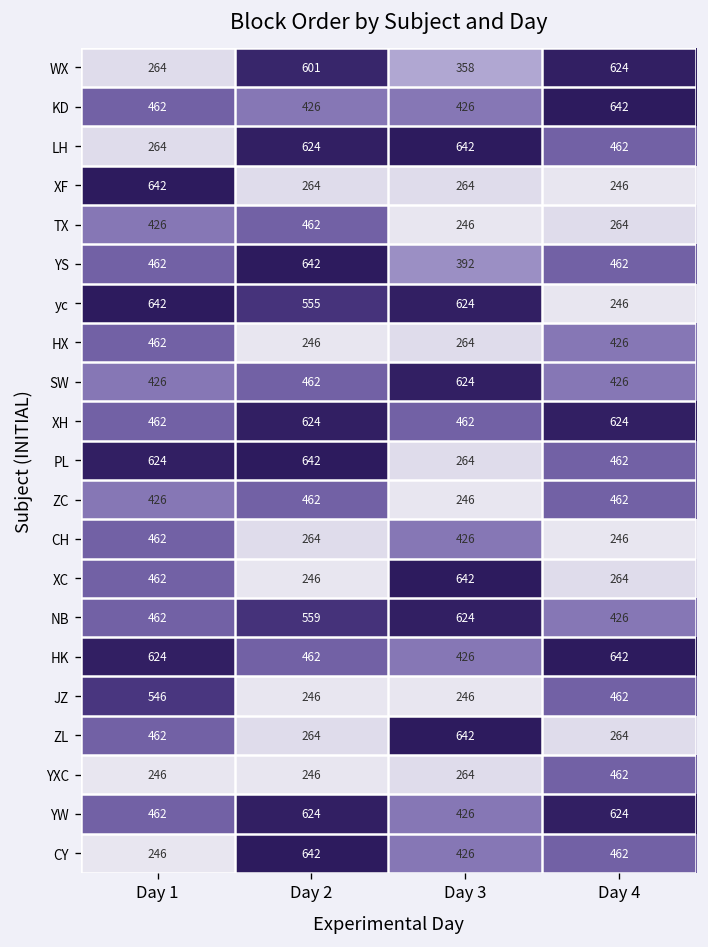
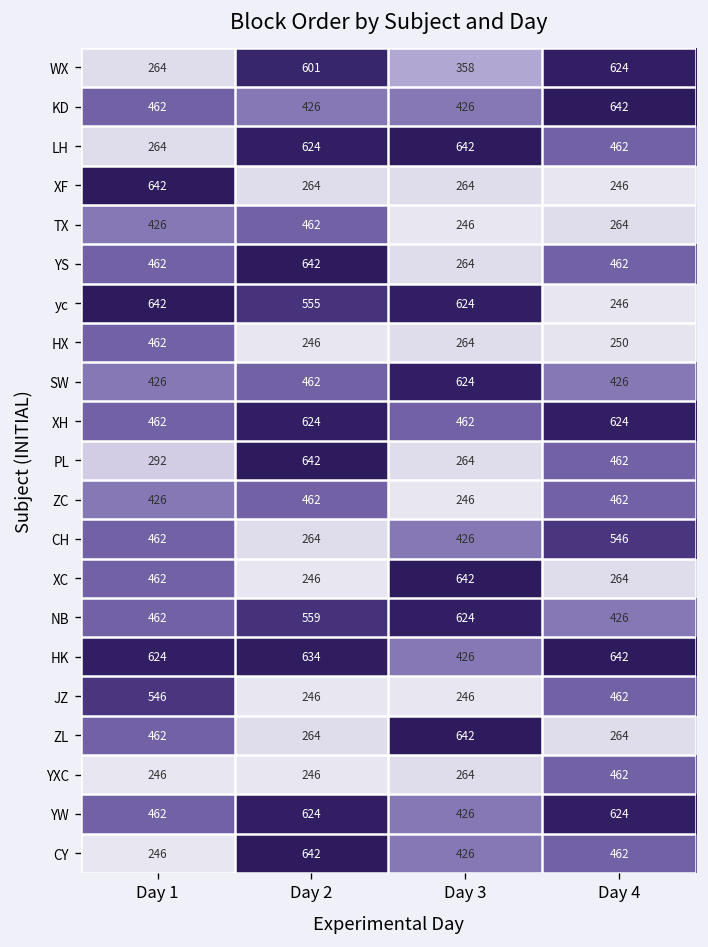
  {
    "WX": {
      "Day 1": 264,
      "Day 2": 601,
      "Day 3": 358,
      "Day 4": 624
    },
    "KD": {
      "Day 1": 462,
      "Day 2": 426,
      "Day 3": 426,
      "Day 4": 642
    },
    "LH": {
      "Day 1": 264,
      "Day 2": 624,
      "Day 3": 642,
      "Day 4": 462
    },
    "XF": {
      "Day 1": 642,
      "Day 2": 264,
      "Day 3": 264,
      "Day 4": 246
    },
    "TX": {
      "Day 1": 426,
      "Day 2": 462,
      "Day 3": 246,
      "Day 4": 264
    },
    "YS": {
      "Day 1": 462,
      "Day 2": 642,
-     "Day 3": 392,
+     "Day 3": 264,
      "Day 4": 462
    },
    "yc": {
      "Day 1": 642,
      "Day 2": 555,
      "Day 3": 624,
      "Day 4": 246
    },
    "HX": {
      "Day 1": 462,
      "Day 2": 246,
      "Day 3": 264,
-     "Day 4": 426
+     "Day 4": 250
    },
    "SW": {
      "Day 1": 426,
      "Day 2": 462,
      "Day 3": 624,
      "Day 4": 426
    },
    "XH": {
      "Day 1": 462,
      "Day 2": 624,
      "Day 3": 462,
      "Day 4": 624
    },
    "PL": {
-     "Day 1": 624,
+     "Day 1": 292,
      "Day 2": 642,
      "Day 3": 264,
      "Day 4": 462
    },
    "ZC": {
      "Day 1": 426,
      "Day 2": 462,
      "Day 3": 246,
      "Day 4": 462
    },
    "CH": {
      "Day 1": 462,
      "Day 2": 264,
      "Day 3": 426,
-     "Day 4": 246
+     "Day 4": 546
    },
    "XC": {
      "Day 1": 462,
      "Day 2": 246,
      "Day 3": 642,
      "Day 4": 264
    },
    "NB": {
      "Day 1": 462,
      "Day 2": 559,
      "Day 3": 624,
      "Day 4": 426
    },
    "HK": {
      "Day 1": 624,
-     "Day 2": 462,
+     "Day 2": 634,
      "Day 3": 426,
      "Day 4": 642
    },
    "JZ": {
      "Day 1": 546,
      "Day 2": 246,
      "Day 3": 246,
      "Day 4": 462
    },
    "ZL": {
      "Day 1": 462,
      "Day 2": 264,
      "Day 3": 642,
      "Day 4": 264
    },
    "YXC": {
      "Day 1": 246,
      "Day 2": 246,
      "Day 3": 264,
      "Day 4": 462
    },
    "YW": {
      "Day 1": 462,
      "Day 2": 624,
      "Day 3": 426,
      "Day 4": 624
    },
    "CY": {
      "Day 1": 246,
      "Day 2": 642,
      "Day 3": 426,
      "Day 4": 462
    }
  }
